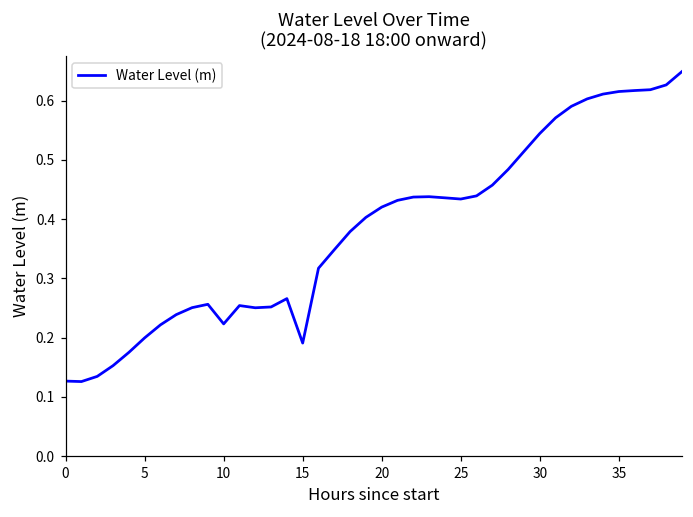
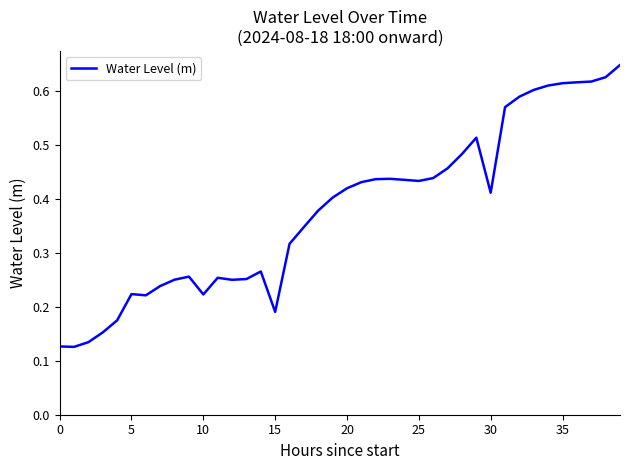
  {
    "0": 0.13,
-   "5": 0.20,
+   "5": 0.22,
    "10": 0.22,
    "15": 0.19,
    "20": 0.42,
    "25": 0.43,
-   "30": 0.54,
+   "30": 0.41,
    "35": 0.62
  }
